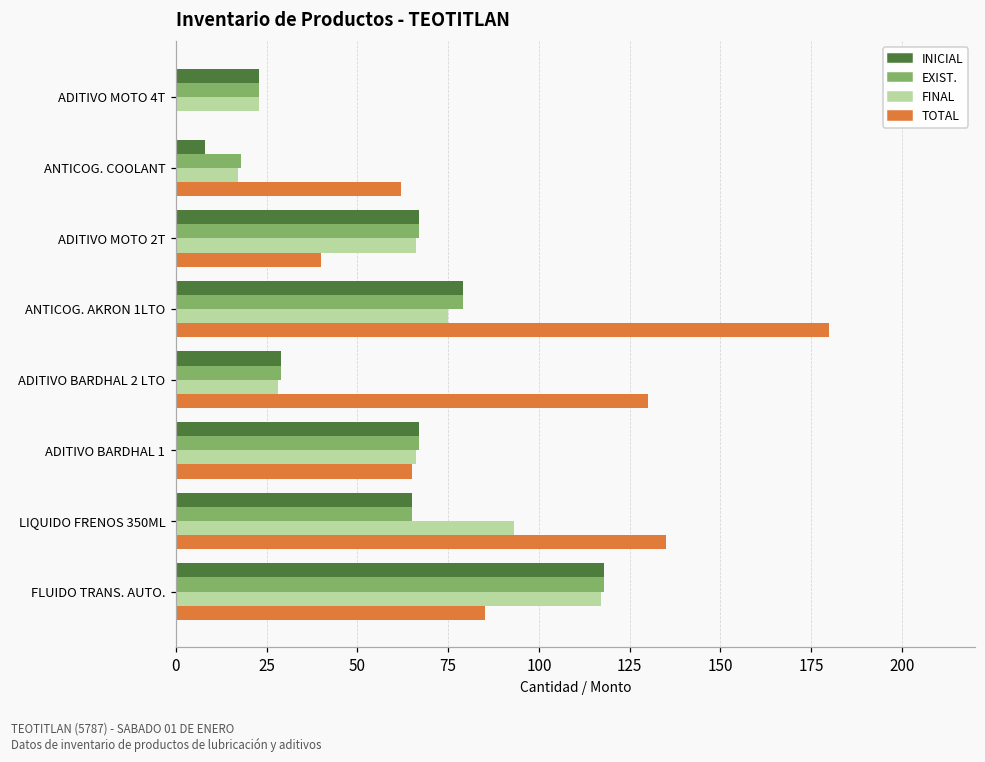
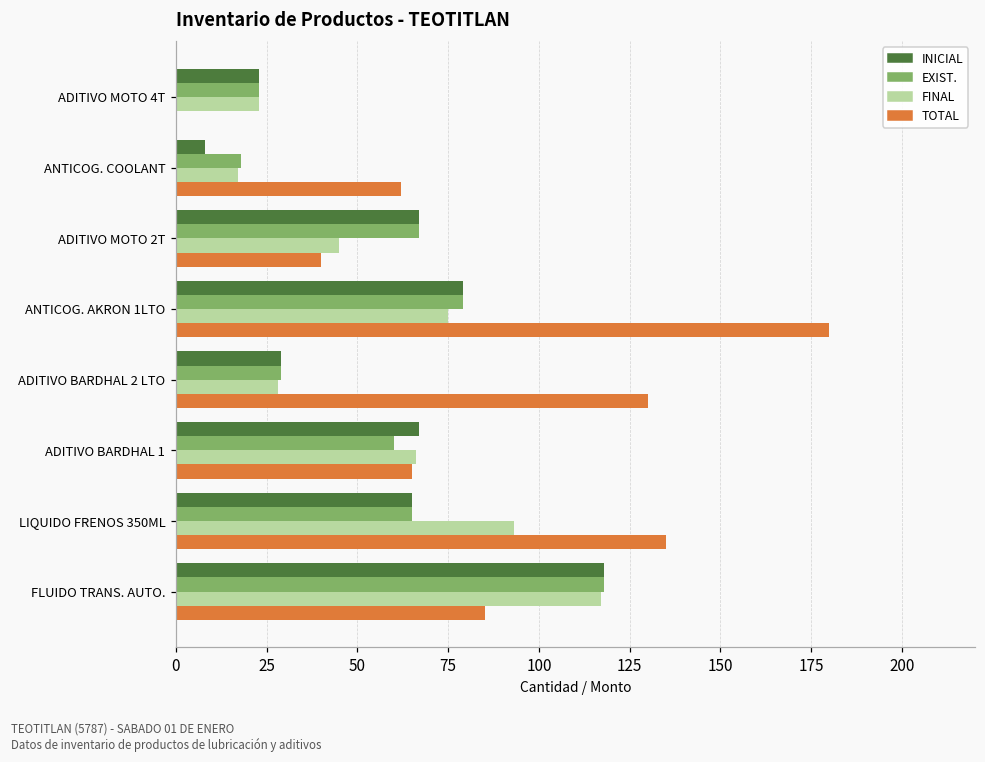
  {
    "INICIAL": {
      "ADITIVO MOTO 4T": 23,
      "ANTICOG. COOLANT": 8,
      "ADITIVO MOTO 2T": 67,
      "ANTICOG. AKRON 1LTO": 79,
      "ADITIVO BARDHAL 2 LTO": 29,
      "ADITIVO BARDHAL 1": 67,
      "LIQUIDO FRENOS 350ML": 65,
      "FLUIDO TRANS. AUTO.": 118
    },
    "EXIST.": {
      "ADITIVO MOTO 4T": 23,
      "ANTICOG. COOLANT": 18,
      "ADITIVO MOTO 2T": 67,
      "ANTICOG. AKRON 1LTO": 79,
      "ADITIVO BARDHAL 2 LTO": 29,
-     "ADITIVO BARDHAL 1": 67,
+     "ADITIVO BARDHAL 1": 60,
      "LIQUIDO FRENOS 350ML": 65,
      "FLUIDO TRANS. AUTO.": 118
    },
    "FINAL": {
      "ADITIVO MOTO 4T": 23,
      "ANTICOG. COOLANT": 17,
-     "ADITIVO MOTO 2T": 66,
+     "ADITIVO MOTO 2T": 45,
      "ANTICOG. AKRON 1LTO": 75,
      "ADITIVO BARDHAL 2 LTO": 28,
      "ADITIVO BARDHAL 1": 66,
      "LIQUIDO FRENOS 350ML": 93,
      "FLUIDO TRANS. AUTO.": 117
    },
    "TOTAL": {
      "ADITIVO MOTO 4T": 0,
      "ANTICOG. COOLANT": 62,
      "ADITIVO MOTO 2T": 40,
      "ANTICOG. AKRON 1LTO": 180,
      "ADITIVO BARDHAL 2 LTO": 130,
      "ADITIVO BARDHAL 1": 65,
      "LIQUIDO FRENOS 350ML": 135,
      "FLUIDO TRANS. AUTO.": 85
    }
  }
